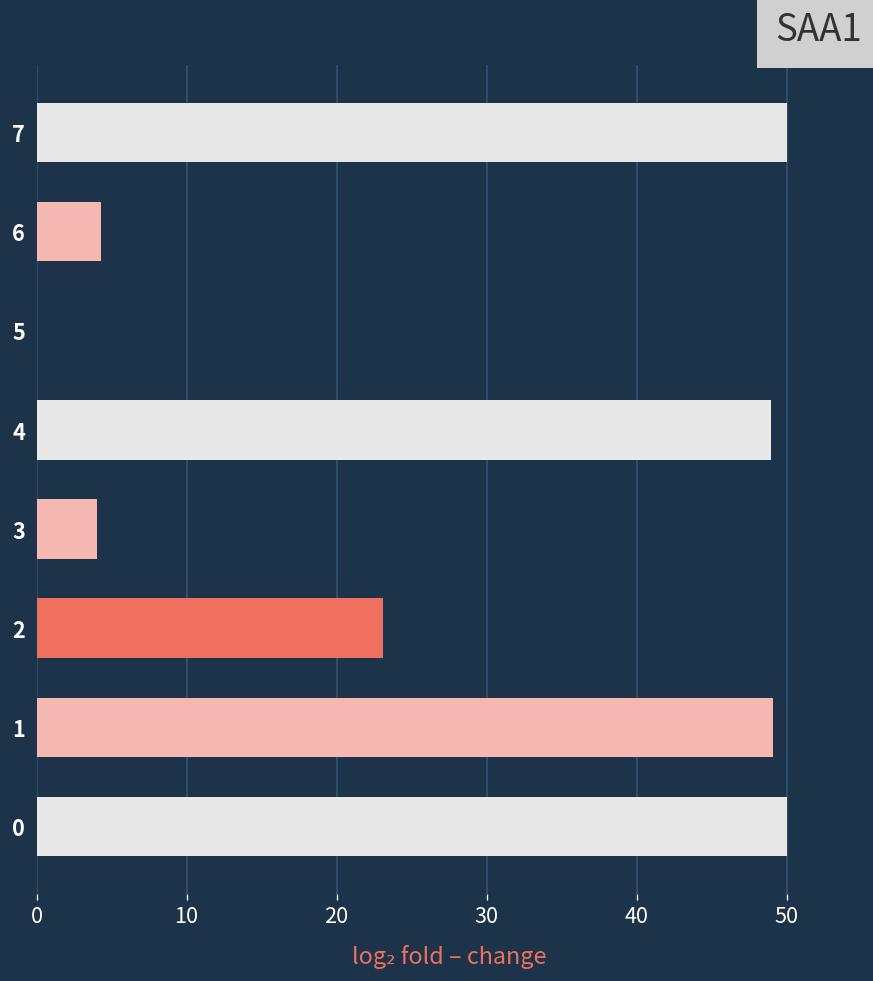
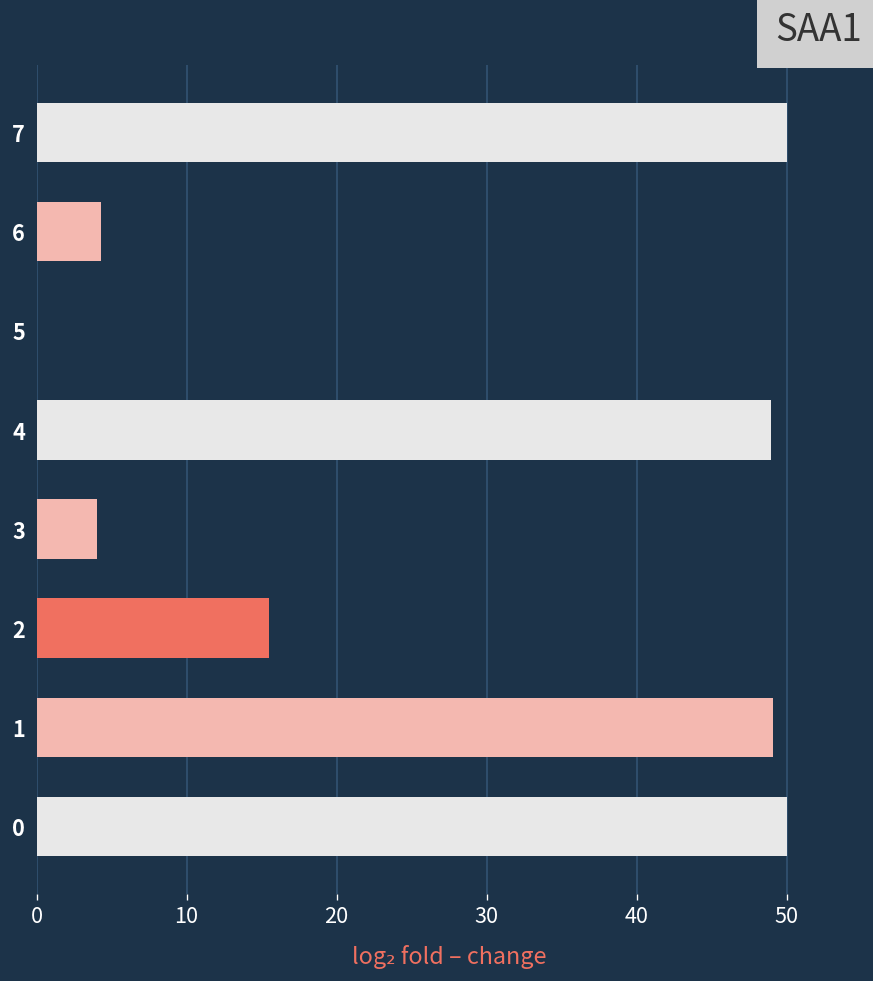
  {
    "7": 50.0,
    "6": 4.3,
    "5": 0.0,
    "4": 49.0,
    "3": 4.0,
-   "2": 23.1,
+   "2": 15.5,
    "1": 49.1,
    "0": 50.0
  }
